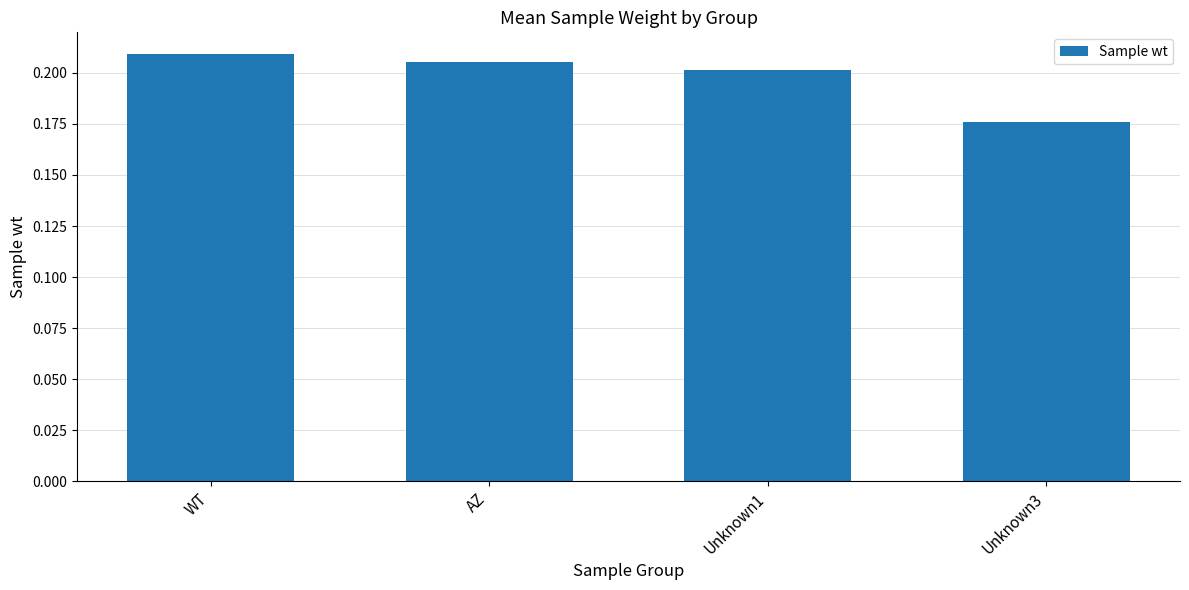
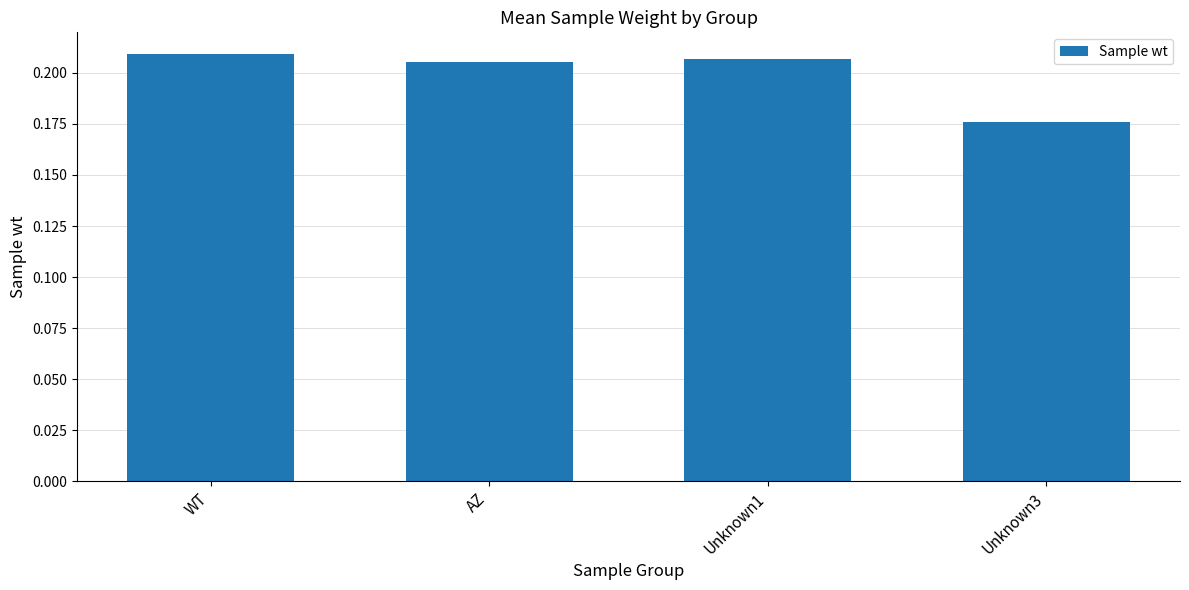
  {
    "WT": 0.209,
    "AZ": 0.205,
-   "Unknown1": 0.201,
+   "Unknown1": 0.207,
    "Unknown3": 0.176
  }
